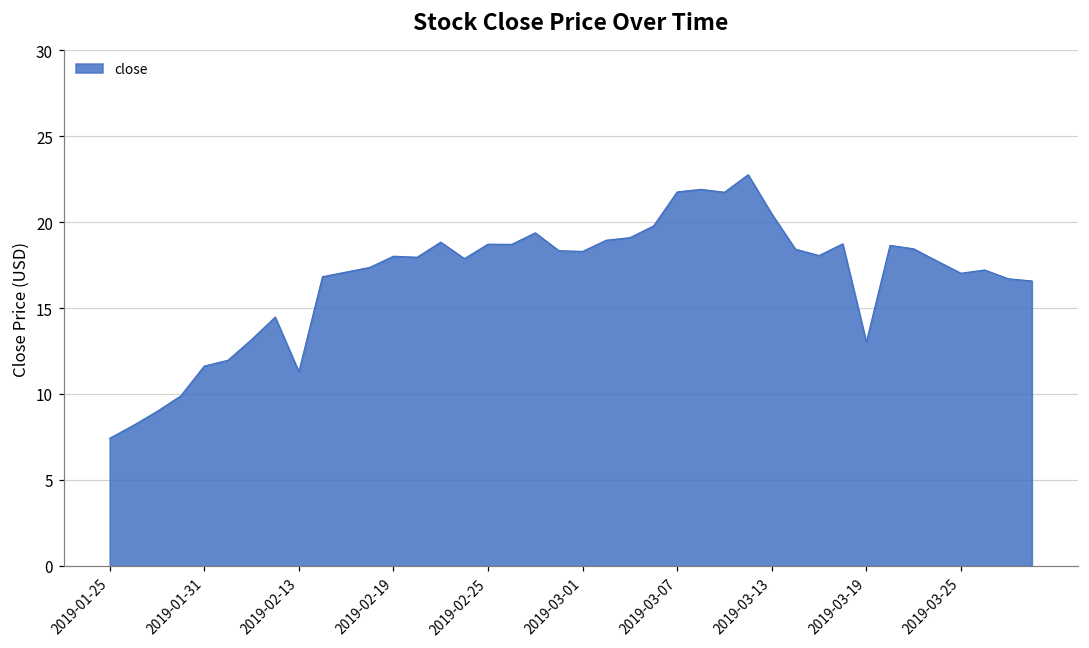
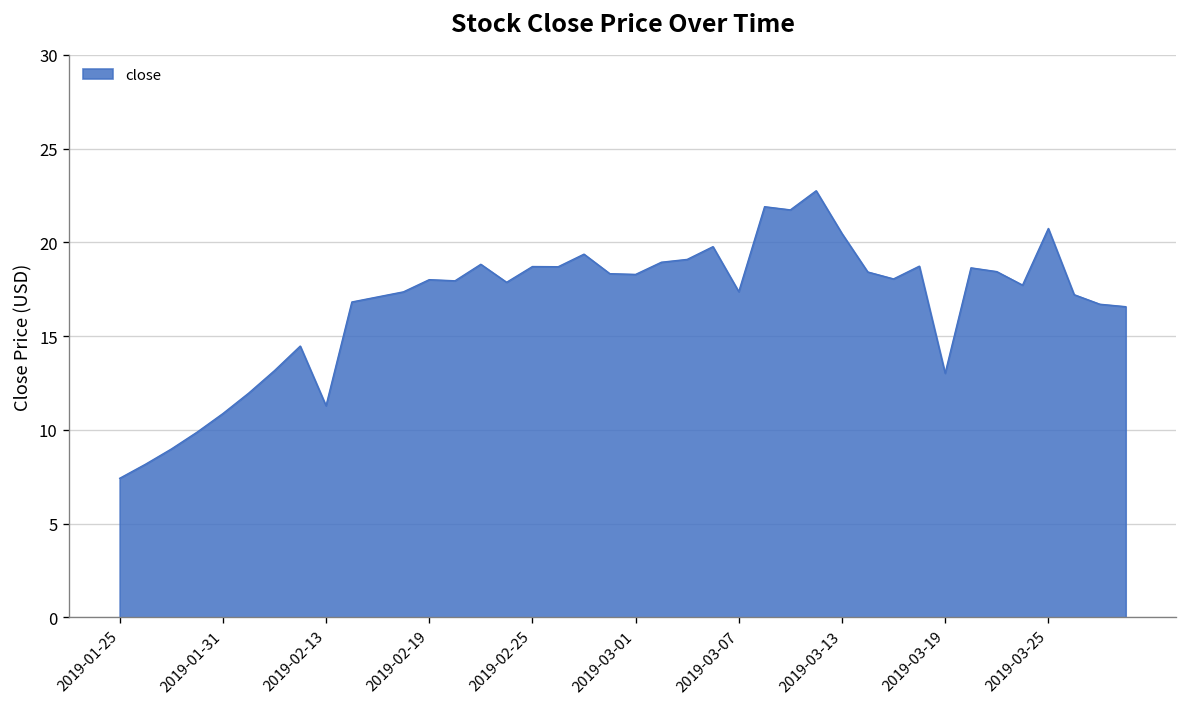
  {
    "2019-01-25": 7.4,
-   "2019-01-31": 11.6,
+   "2019-01-31": 10.9,
    "2019-02-13": 11.3,
    "2019-02-19": 18.0,
    "2019-02-25": 18.7,
    "2019-03-01": 18.3,
-   "2019-03-07": 21.8,
+   "2019-03-07": 17.4,
    "2019-03-13": 20.5,
    "2019-03-19": 13.0,
-   "2019-03-25": 17.0
+   "2019-03-25": 20.7
  }
